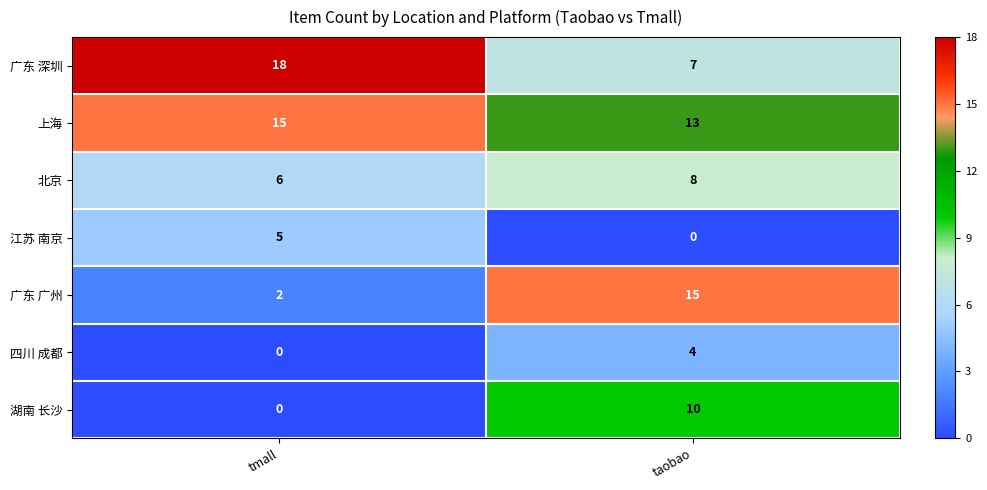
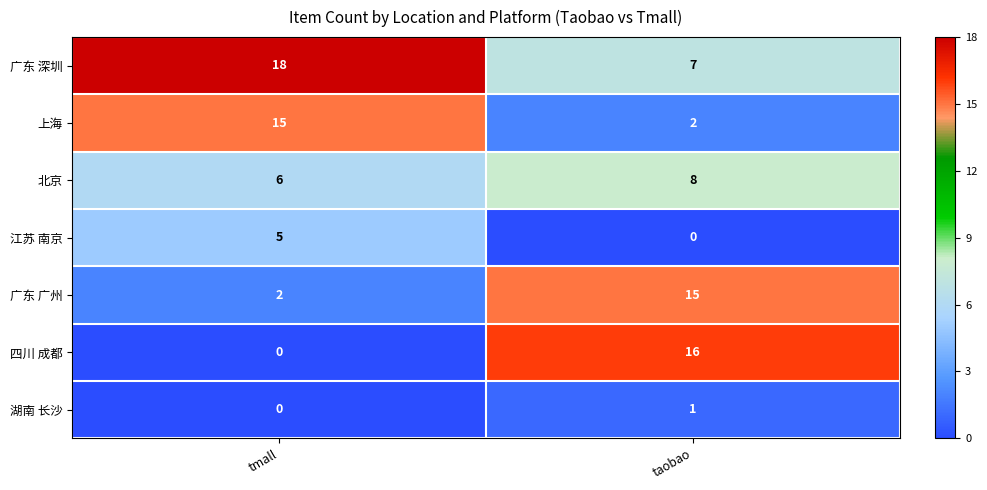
  {
    "广东 深圳": {
      "tmall": 18,
      "taobao": 7
    },
    "上海": {
      "tmall": 15,
-     "taobao": 13
+     "taobao": 2
    },
    "北京": {
      "tmall": 6,
      "taobao": 8
    },
    "江苏 南京": {
      "tmall": 5,
      "taobao": 0
    },
    "广东 广州": {
      "tmall": 2,
      "taobao": 15
    },
    "四川 成都": {
      "tmall": 0,
-     "taobao": 4
+     "taobao": 16
    },
    "湖南 长沙": {
      "tmall": 0,
-     "taobao": 10
+     "taobao": 1
    }
  }
